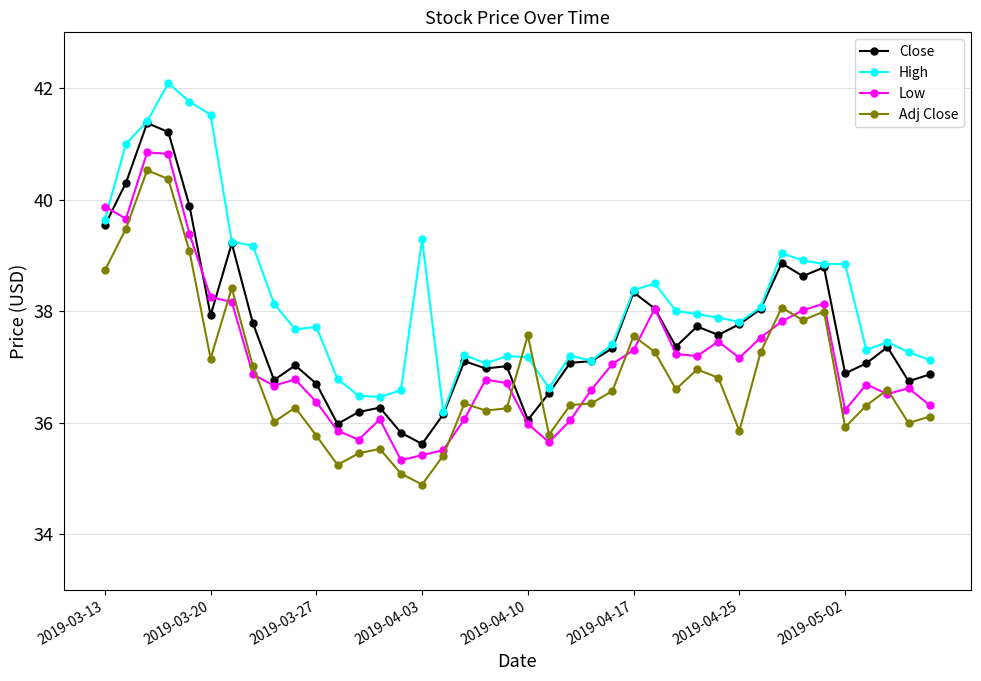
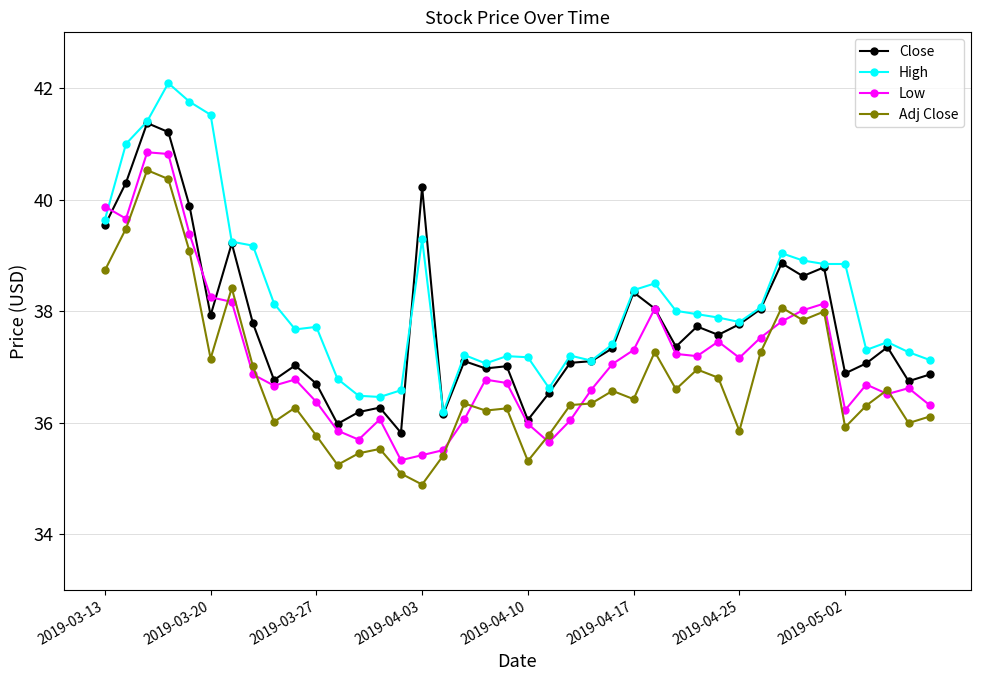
  {
    "Close": {
      "2019-03-13": 39.5,
      "2019-03-20": 37.9,
      "2019-03-27": 36.7,
-     "2019-04-03": 35.6,
+     "2019-04-03": 40.2,
      "2019-04-10": 36.0,
      "2019-05-02": 36.9
    },
    "High": {
      "2019-03-13": 39.6,
      "2019-03-20": 41.5,
      "2019-03-27": 37.7,
      "2019-04-03": 39.3,
      "2019-04-10": 37.2,
      "2019-05-02": 38.8
    },
    "Low": {
      "2019-03-13": 39.9,
      "2019-03-20": 38.2,
      "2019-03-27": 36.4,
      "2019-04-03": 35.4,
      "2019-04-10": 36.0,
      "2019-04-17": 37.3,
      "2019-04-25": 37.2,
      "2019-05-02": 36.2
    },
    "Adj Close": {
      "2019-03-13": 38.7,
      "2019-03-20": 37.1,
      "2019-03-27": 35.8,
      "2019-04-03": 34.9,
-     "2019-04-10": 37.6,
-     "2019-04-17": 37.6,
+     "2019-04-10": 35.3,
+     "2019-04-17": 36.4,
      "2019-04-25": 35.9,
      "2019-05-02": 35.9
    }
  }
